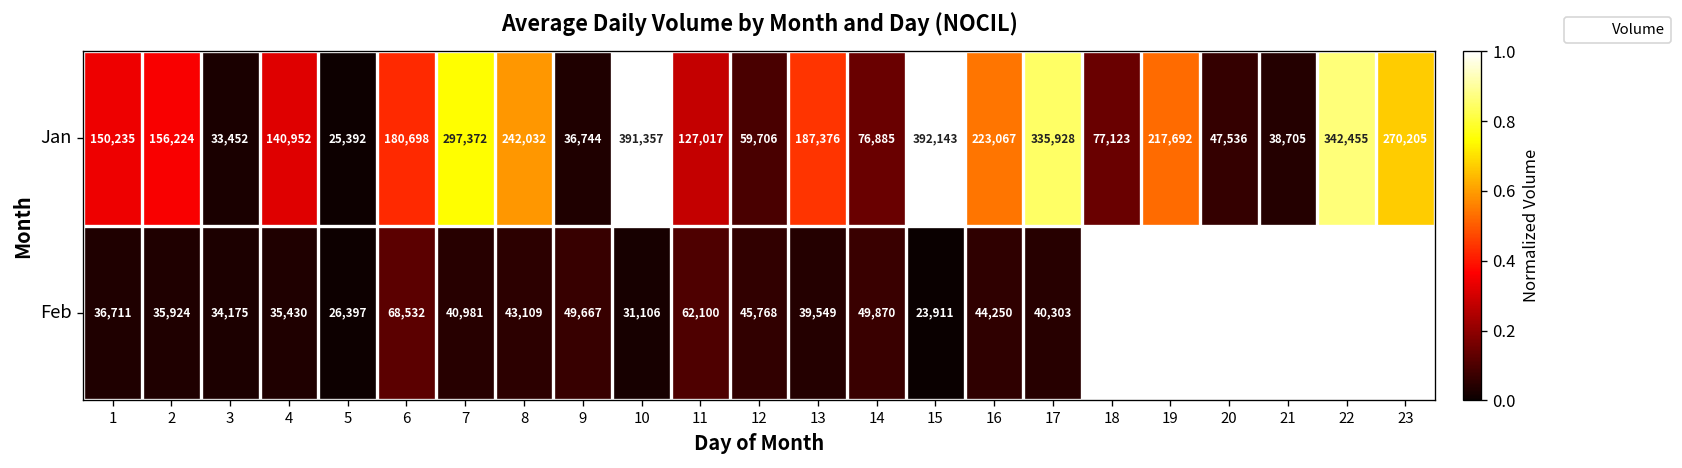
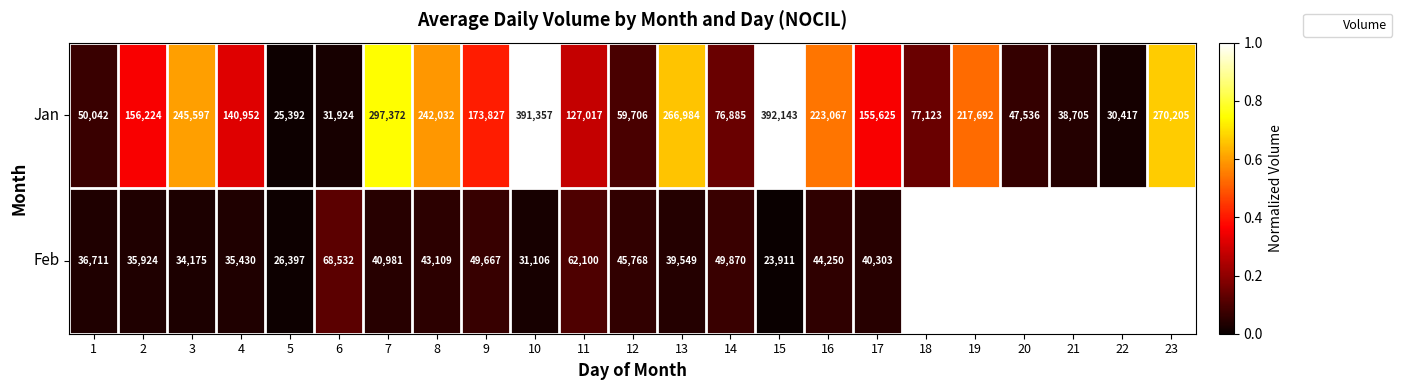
  {
    "Jan": {
-     "1": "150,235",
+     "1": "50,042",
      "2": "156,224",
-     "3": "33,452",
+     "3": "245,597",
      "4": "140,952",
      "5": "25,392",
-     "6": "180,698",
+     "6": "31,924",
      "7": "297,372",
      "8": "242,032",
-     "9": "36,744",
+     "9": "173,827",
      "10": "391,357",
      "11": "127,017",
      "12": "59,706",
-     "13": "187,376",
+     "13": "266,984",
      "14": "76,885",
      "15": "392,143",
      "16": "223,067",
-     "17": "335,928",
+     "17": "155,625",
      "18": "77,123",
      "19": "217,692",
      "20": "47,536",
      "21": "38,705",
-     "22": "342,455",
+     "22": "30,417",
      "23": "270,205"
    },
    "Feb": {
      "1": "36,711",
      "2": "35,924",
      "3": "34,175",
      "4": "35,430",
      "5": "26,397",
      "6": "68,532",
      "7": "40,981",
      "8": "43,109",
      "9": "49,667",
      "10": "31,106",
      "11": "62,100",
      "12": "45,768",
      "13": "39,549",
      "14": "49,870",
      "15": "23,911",
      "16": "44,250",
      "17": "40,303"
    }
  }
